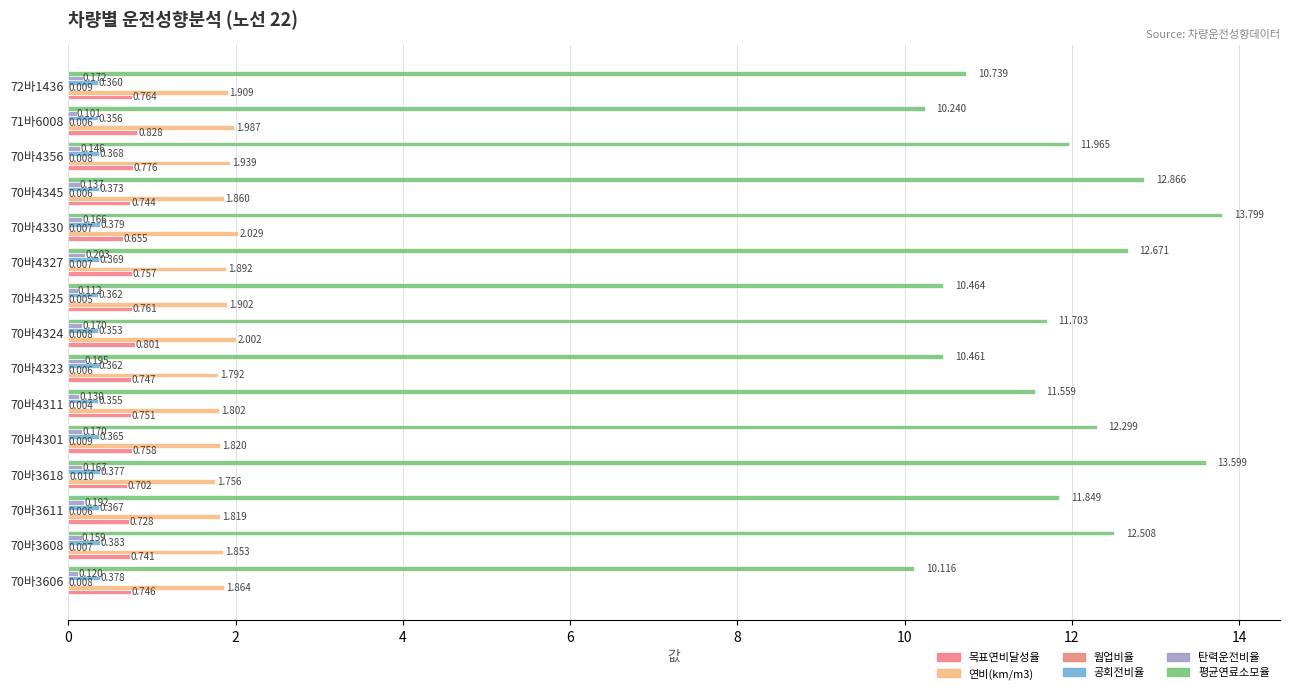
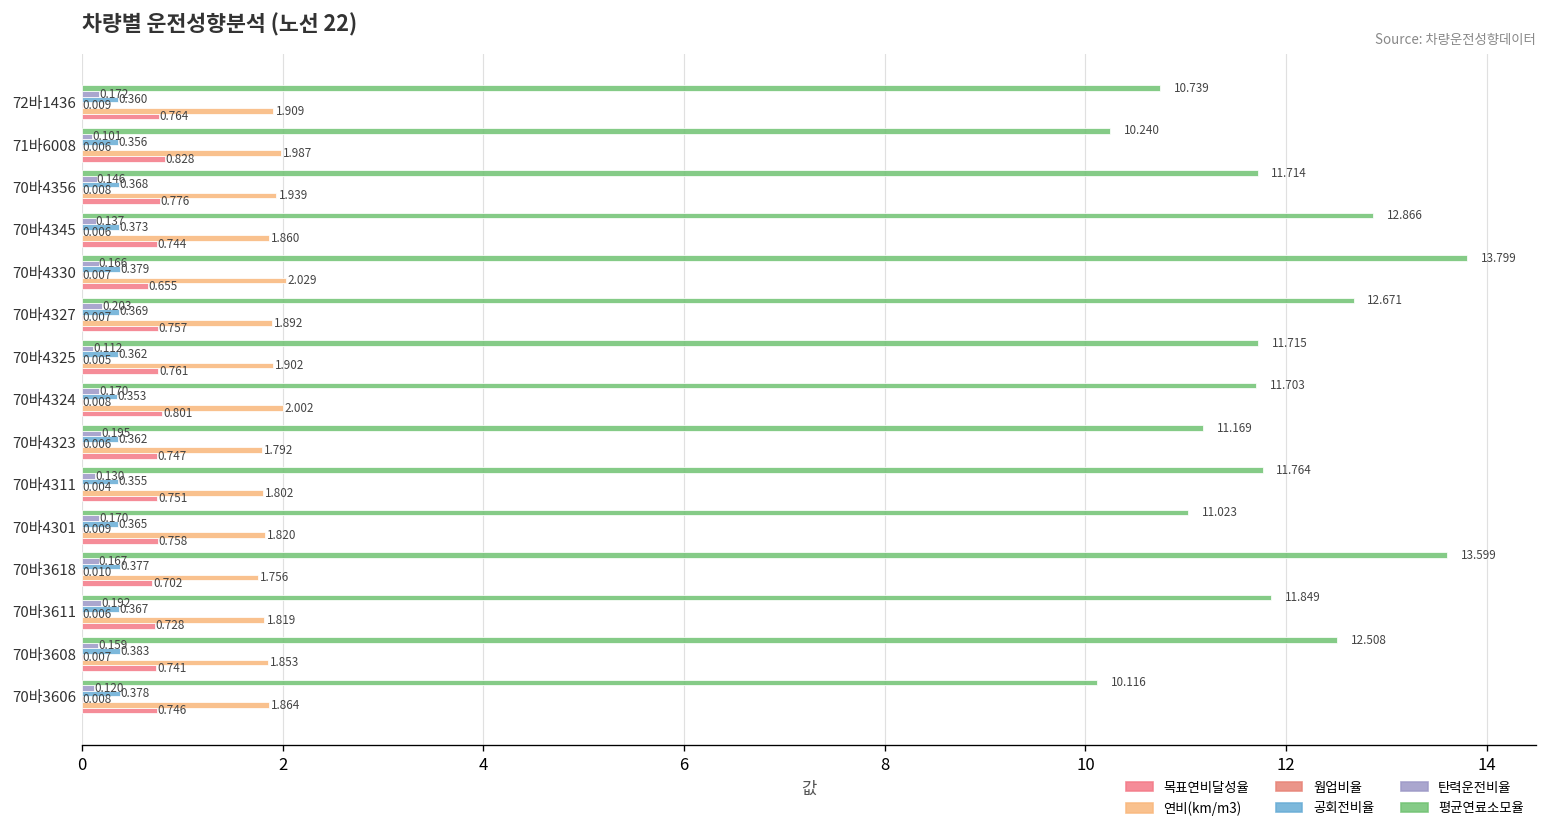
  {
    "평균연료소모율": {
      "72바1436": 10.739,
      "71바6008": 10.240,
-     "70바4356": 11.965,
+     "70바4356": 11.714,
      "70바4345": 12.866,
      "70바4330": 13.799,
      "70바4327": 12.671,
-     "70바4325": 10.464,
+     "70바4325": 11.715,
      "70바4324": 11.703,
-     "70바4323": 10.461,
-     "70바4311": 11.559,
-     "70바4301": 12.299,
+     "70바4323": 11.169,
+     "70바4311": 11.764,
+     "70바4301": 11.023,
      "70바3618": 13.599,
      "70바3611": 11.849,
      "70바3608": 12.508,
      "70바3606": 10.116
    }
  }
